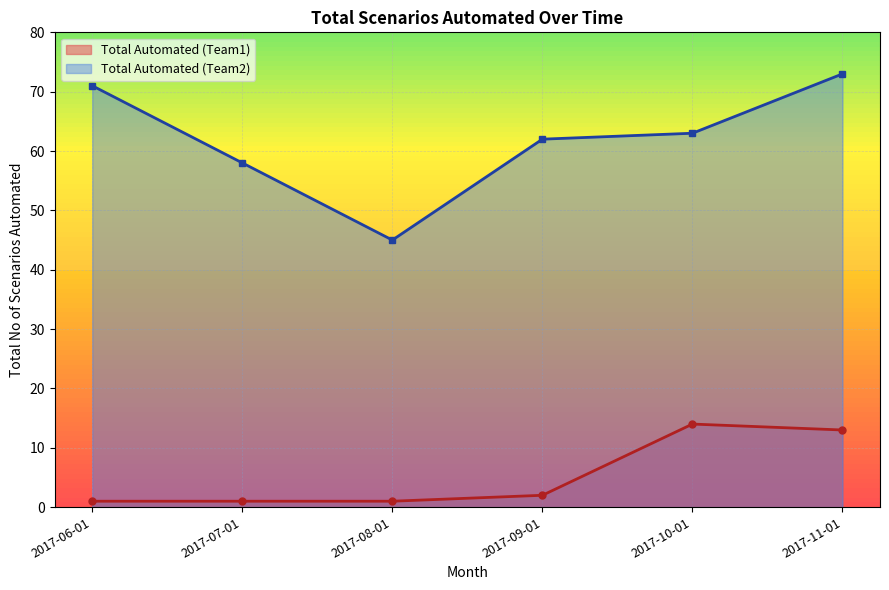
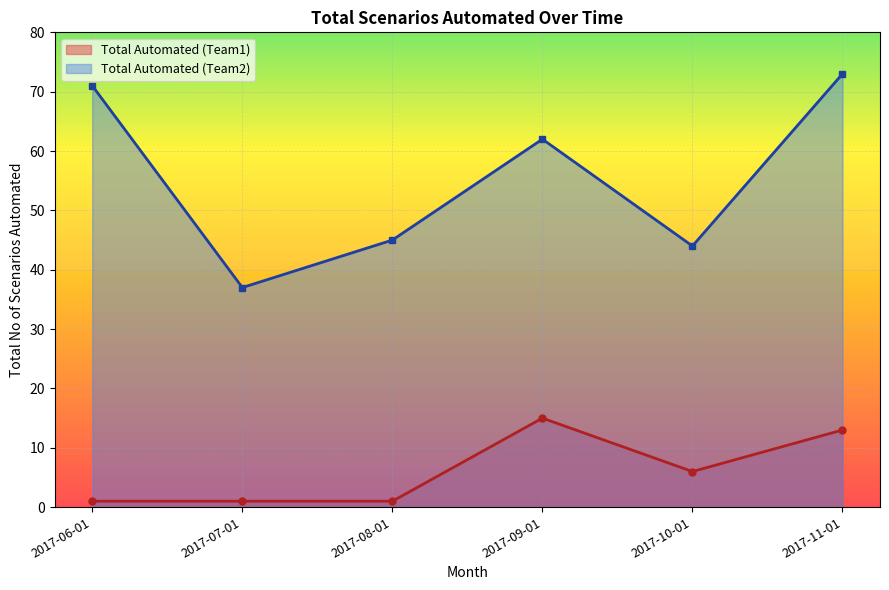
  {
    "Total Automated (Team1)": {
      "2017-06-01": 1,
      "2017-07-01": 1,
      "2017-08-01": 1,
-     "2017-09-01": 2,
-     "2017-10-01": 14,
+     "2017-09-01": 15,
+     "2017-10-01": 6,
      "2017-11-01": 13
    },
    "Total Automated (Team2)": {
      "2017-06-01": 71,
-     "2017-07-01": 58,
+     "2017-07-01": 37,
      "2017-08-01": 45,
      "2017-09-01": 62,
-     "2017-10-01": 63,
+     "2017-10-01": 44,
      "2017-11-01": 73
    }
  }
